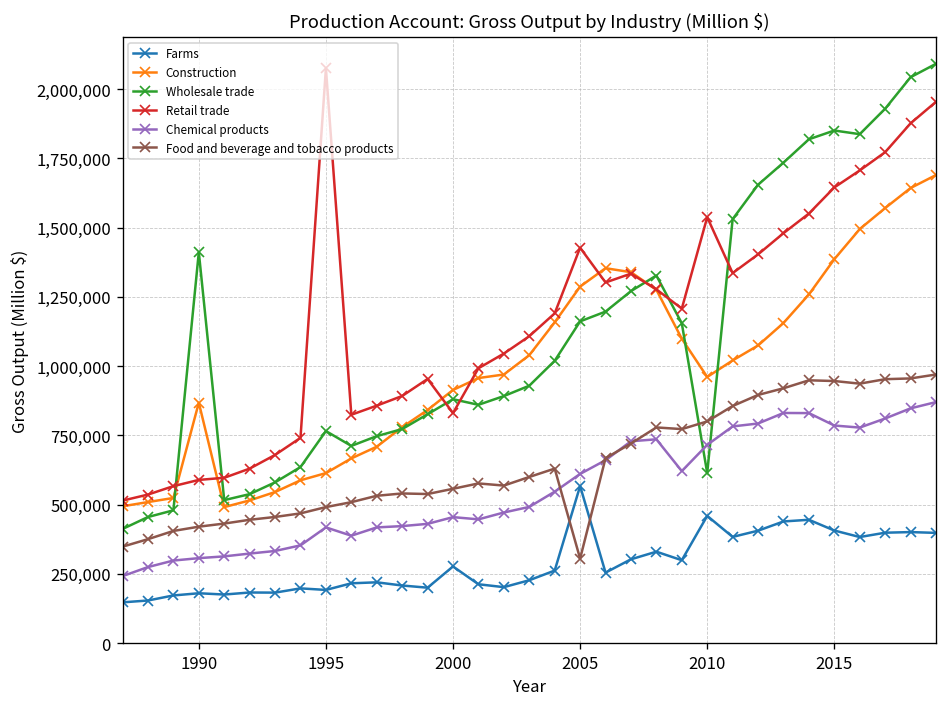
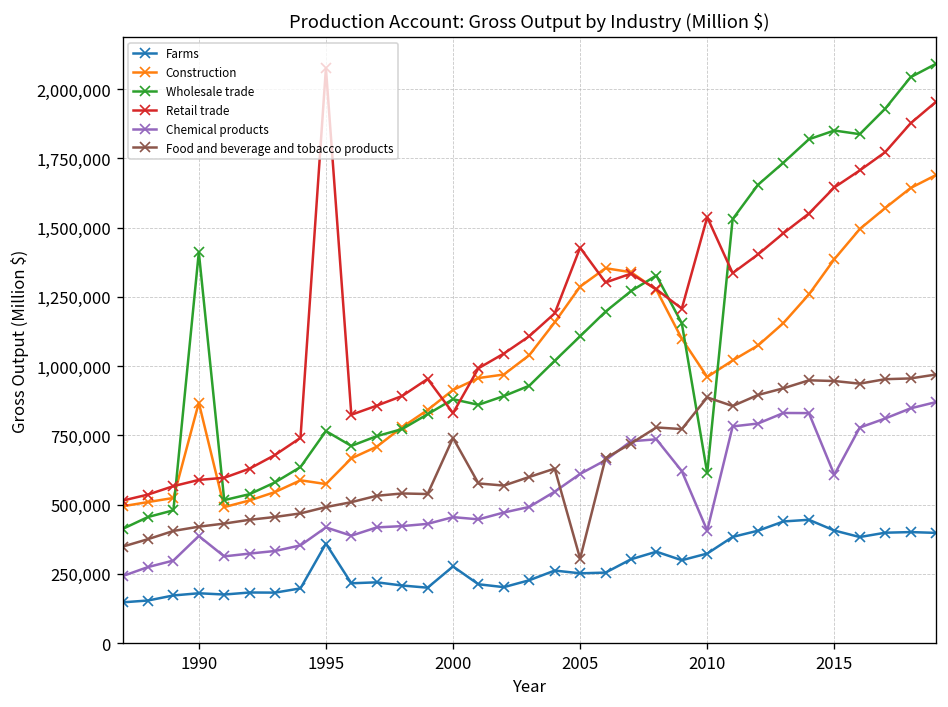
  {
    "Farms": {
      "1990": "180,000",
-     "1995": "190,000",
+     "1995": "360,000",
      "2000": "280,000",
-     "2005": "570,000",
-     "2010": "460,000",
+     "2005": "250,000",
+     "2010": "320,000",
      "2015": "410,000"
    },
    "Construction": {
      "1990": "870,000",
-     "1995": "610,000",
+     "1995": "570,000",
      "2000": "910,000",
      "2005": "1,290,000",
      "2010": "960,000",
      "2015": "1,390,000"
    },
    "Wholesale trade": {
      "1990": "1,410,000",
      "1995": "770,000",
      "2000": "880,000",
-     "2005": "1,160,000",
+     "2005": "1,110,000",
      "2010": "610,000",
      "2015": "1,850,000"
    },
    "Retail trade": {
      "1990": "590,000",
      "2000": "830,000",
      "2005": "1,430,000",
      "2010": "1,540,000",
      "2015": "1,650,000"
    },
    "Chemical products": {
-     "1990": "310,000",
+     "1990": "390,000",
      "1995": "420,000",
      "2000": "450,000",
      "2005": "610,000",
-     "2010": "720,000",
-     "2015": "790,000"
+     "2010": "410,000",
+     "2015": "610,000"
    },
    "Food and beverage and tobacco products": {
      "1990": "420,000",
      "1995": "490,000",
-     "2000": "560,000",
+     "2000": "740,000",
      "2005": "300,000",
-     "2010": "800,000",
+     "2010": "890,000",
      "2015": "950,000"
    }
  }
